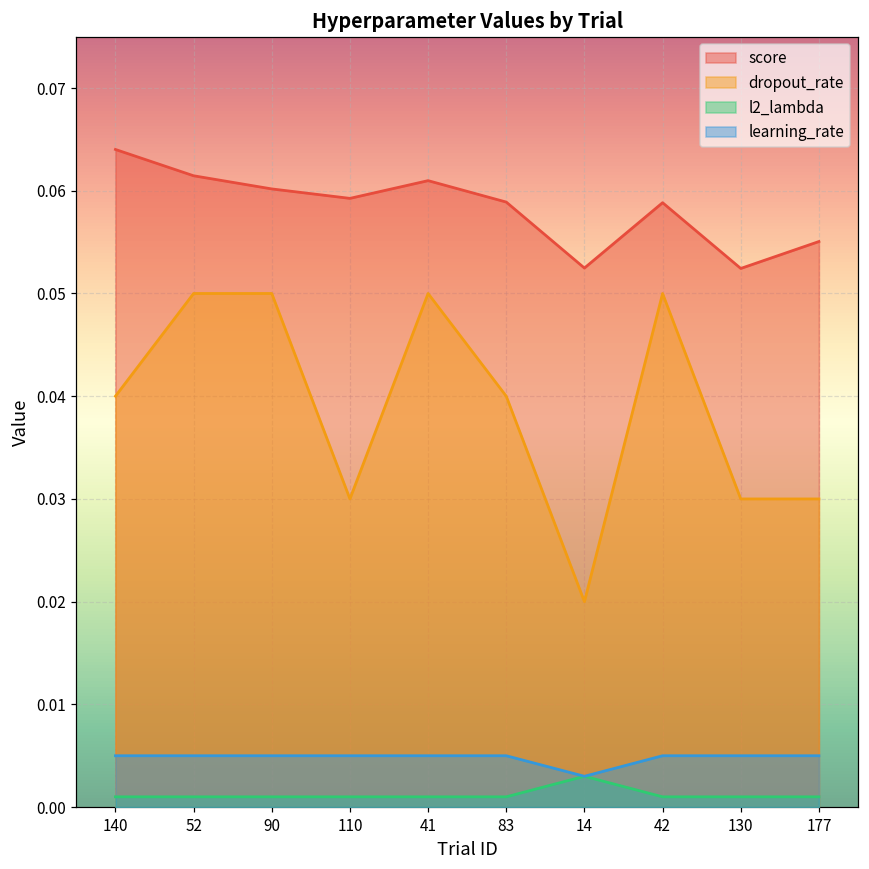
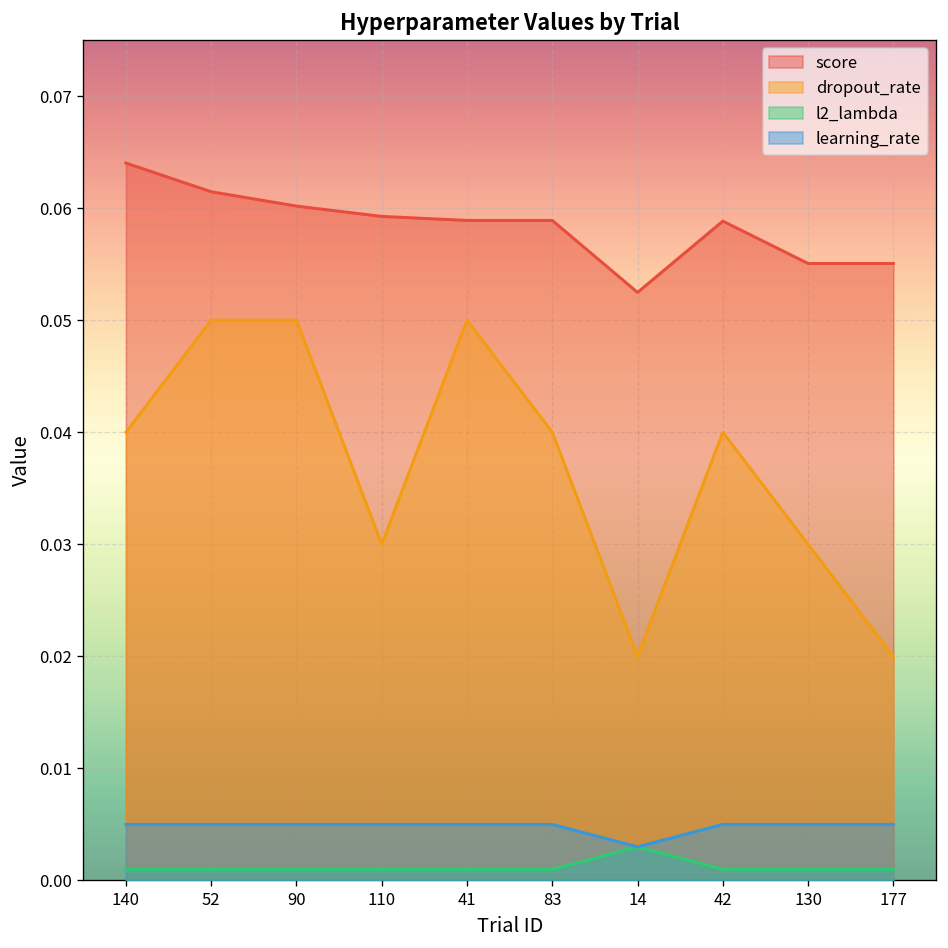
  {
    "score": {
      "140": 0.064,
      "52": 0.061,
      "90": 0.060,
      "110": 0.059,
-     "41": 0.061,
+     "41": 0.059,
      "83": 0.059,
      "14": 0.052,
      "42": 0.059,
-     "130": 0.052,
+     "130": 0.055,
      "177": 0.055
    },
    "dropout_rate": {
      "140": 0.04,
      "52": 0.05,
      "90": 0.05,
      "110": 0.03,
      "41": 0.05,
      "83": 0.04,
      "14": 0.02,
-     "42": 0.05,
+     "42": 0.04,
      "130": 0.03,
-     "177": 0.03
+     "177": 0.02
    },
    "l2_lambda": {
      "140": 0.001,
      "52": 0.001,
      "90": 0.001,
      "110": 0.001,
      "41": 0.001,
      "83": 0.001,
      "42": 0.001,
      "130": 0.001,
      "177": 0.001
    },
    "learning_rate": {
      "140": 0.005,
      "52": 0.005,
      "90": 0.005,
      "110": 0.005,
      "41": 0.005,
      "83": 0.005,
      "42": 0.005,
      "130": 0.005,
      "177": 0.005
    }
  }
